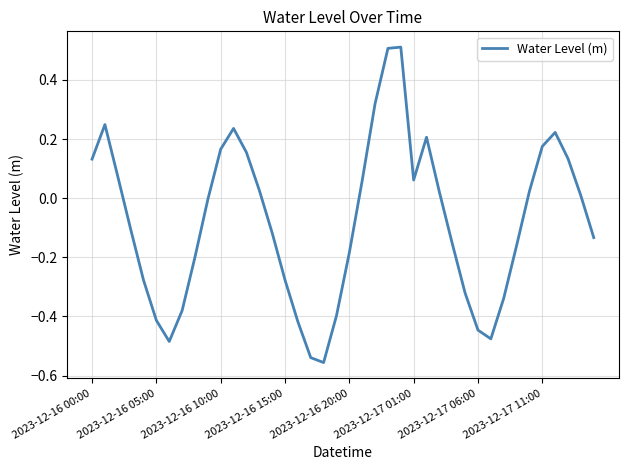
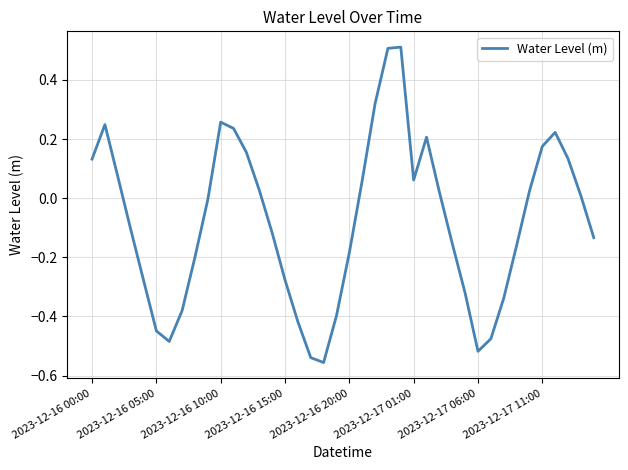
  {
    "2023-12-16 00:00": 0.13,
-   "2023-12-16 05:00": -0.41,
-   "2023-12-16 10:00": 0.17,
+   "2023-12-16 05:00": -0.45,
+   "2023-12-16 10:00": 0.26,
    "2023-12-16 15:00": -0.28,
    "2023-12-16 20:00": -0.18,
    "2023-12-17 01:00": 0.06,
-   "2023-12-17 06:00": -0.45,
+   "2023-12-17 06:00": -0.52,
    "2023-12-17 11:00": 0.18
  }
